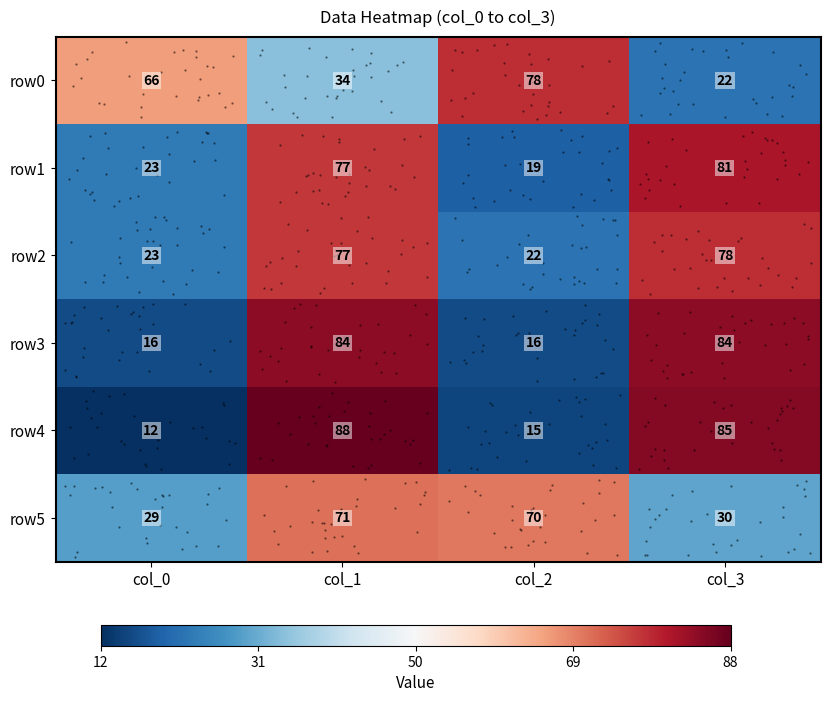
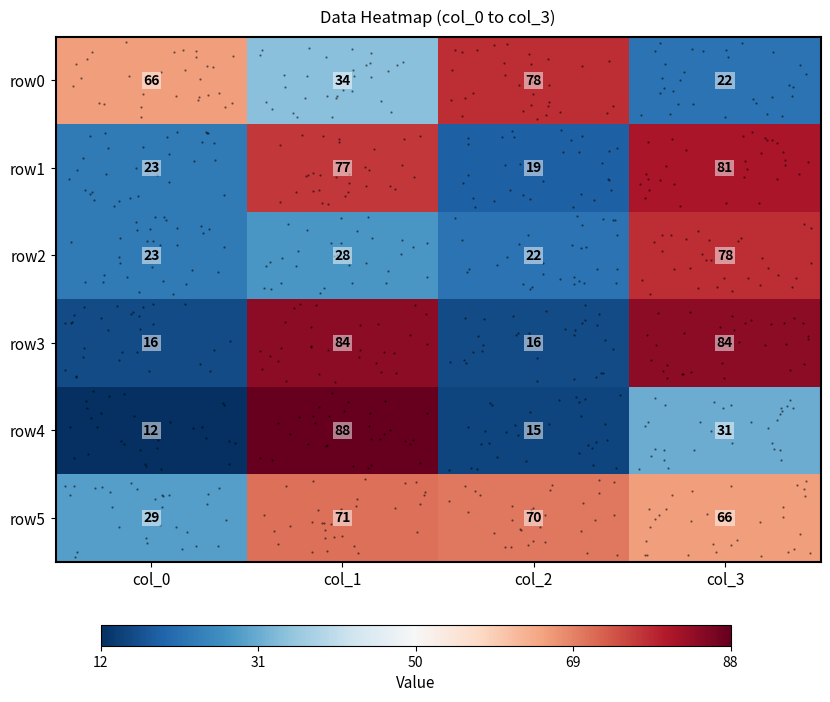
  {
    "row2": {
-     "col_1": 77
+     "col_1": 28
    },
    "row4": {
-     "col_3": 85
+     "col_3": 31
    },
    "row5": {
-     "col_3": 30
+     "col_3": 66
    }
  }
